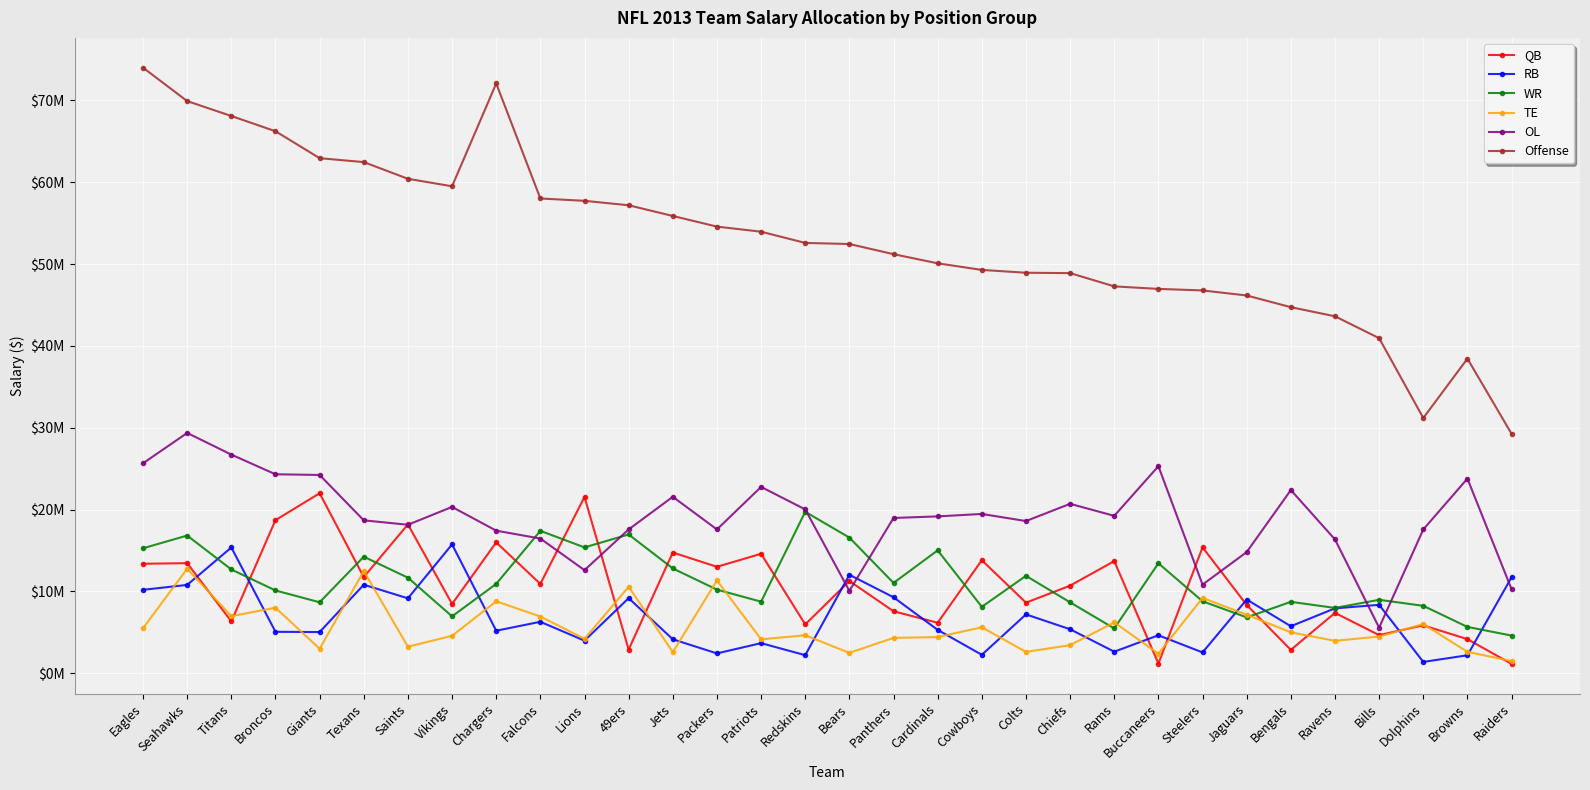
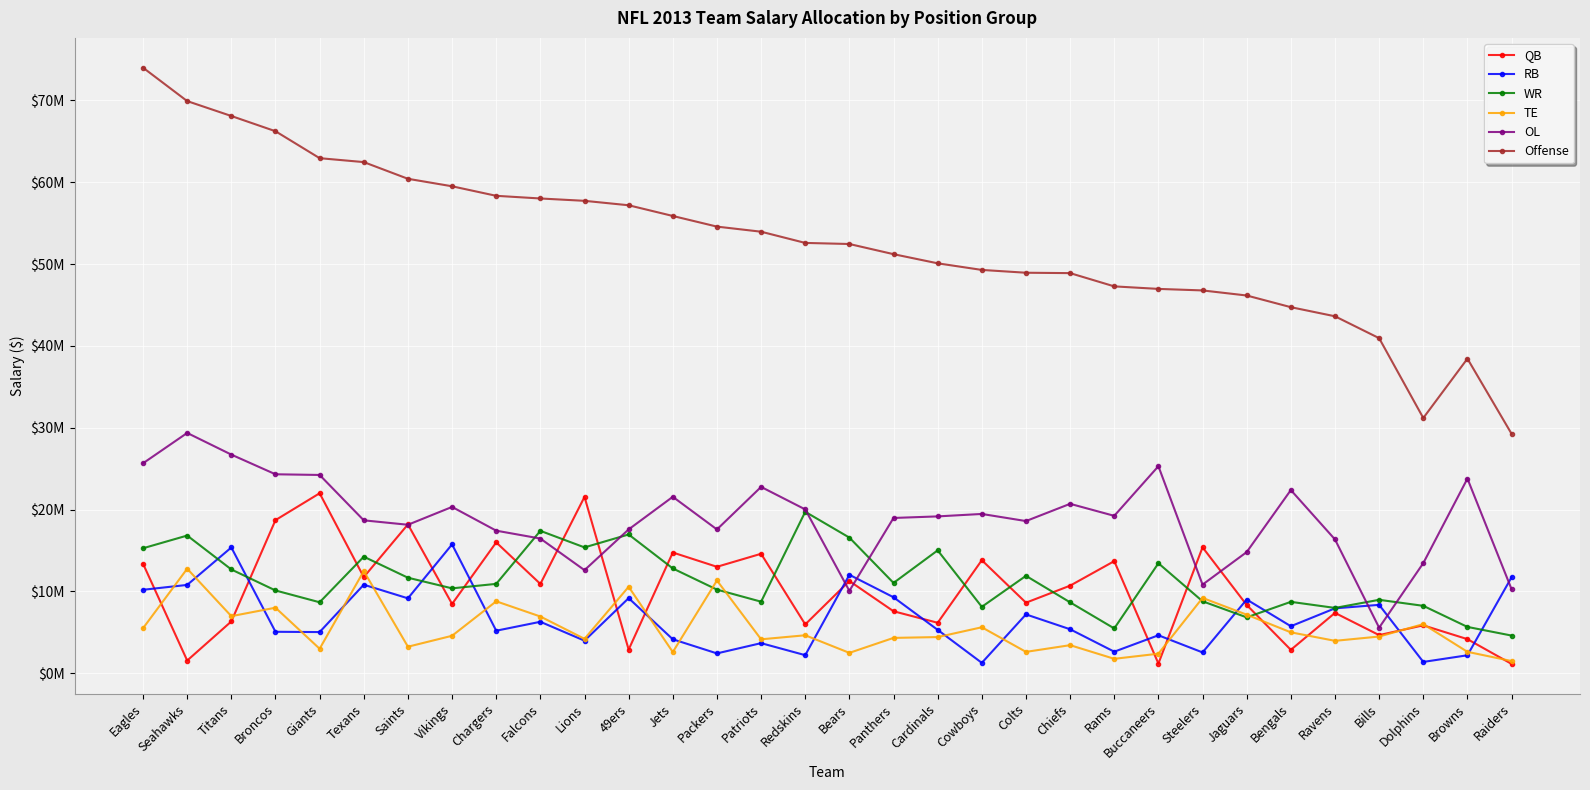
  {
    "QB": {
      "Eagles": "$13000000",
-     "Seahawks": "$13000000",
+     "Seahawks": "$2000000",
      "Titans": "$6000000",
      "Broncos": "$19000000",
      "Giants": "$22000000",
      "Texans": "$12000000",
      "Vikings": "$8000000",
      "Chargers": "$16000000",
      "Falcons": "$11000000",
      "Lions": "$22000000",
      "49ers": "$3000000",
      "Jets": "$15000000",
      "Packers": "$13000000",
      "Patriots": "$15000000",
      "Redskins": "$6000000",
      "Bears": "$11000000",
      "Panthers": "$8000000",
      "Cardinals": "$6000000",
      "Cowboys": "$14000000",
      "Colts": "$9000000",
      "Chiefs": "$11000000",
      "Rams": "$14000000",
      "Buccaneers": "$1000000",
      "Steelers": "$15000000",
      "Jaguars": "$8000000",
      "Bengals": "$3000000",
      "Ravens": "$7000000",
      "Browns": "$4000000",
      "Raiders": "$1000000"
    },
    "RB": {
      "Eagles": "$10000000",
      "Seahawks": "$11000000",
      "Titans": "$15000000",
      "Broncos": "$5000000",
      "Giants": "$5000000",
      "Texans": "$11000000",
      "Saints": "$9000000",
      "Vikings": "$16000000",
      "Chargers": "$5000000",
      "Falcons": "$6000000",
      "49ers": "$9000000",
      "Jets": "$4000000",
      "Packers": "$2000000",
      "Patriots": "$4000000",
      "Redskins": "$2000000",
      "Bears": "$12000000",
      "Panthers": "$9000000",
      "Cardinals": "$5000000",
-     "Cowboys": "$2000000",
+     "Cowboys": "$1000000",
      "Colts": "$7000000",
      "Chiefs": "$5000000",
      "Rams": "$3000000",
      "Buccaneers": "$5000000",
      "Steelers": "$3000000",
      "Jaguars": "$9000000",
      "Bengals": "$6000000",
      "Bills": "$8000000",
      "Dolphins": "$1000000",
      "Browns": "$2000000",
      "Raiders": "$12000000"
    },
    "WR": {
      "Eagles": "$15000000",
      "Seahawks": "$17000000",
      "Titans": "$13000000",
      "Broncos": "$10000000",
      "Giants": "$9000000",
      "Texans": "$14000000",
      "Saints": "$12000000",
-     "Vikings": "$7000000",
+     "Vikings": "$10000000",
      "Chargers": "$11000000",
      "Falcons": "$17000000",
      "Lions": "$15000000",
      "49ers": "$17000000",
      "Jets": "$13000000",
      "Packers": "$10000000",
      "Patriots": "$9000000",
      "Bears": "$17000000",
      "Panthers": "$11000000",
      "Cardinals": "$15000000",
      "Cowboys": "$8000000",
      "Colts": "$12000000",
      "Chiefs": "$9000000",
      "Rams": "$5000000",
      "Buccaneers": "$13000000",
      "Steelers": "$9000000",
      "Jaguars": "$7000000",
      "Bengals": "$9000000",
      "Bills": "$9000000",
      "Dolphins": "$8000000",
      "Browns": "$6000000",
      "Raiders": "$5000000"
    },
    "TE": {
      "Eagles": "$6000000",
      "Seahawks": "$13000000",
      "Titans": "$7000000",
      "Broncos": "$8000000",
      "Giants": "$3000000",
      "Texans": "$12000000",
      "Saints": "$3000000",
      "Vikings": "$5000000",
      "Chargers": "$9000000",
      "Falcons": "$7000000",
      "49ers": "$11000000",
      "Jets": "$3000000",
      "Packers": "$11000000",
      "Patriots": "$4000000",
      "Redskins": "$5000000",
      "Bears": "$2000000",
      "Panthers": "$4000000",
      "Cardinals": "$4000000",
      "Cowboys": "$6000000",
      "Colts": "$3000000",
      "Chiefs": "$3000000",
-     "Rams": "$6000000",
+     "Rams": "$2000000",
      "Buccaneers": "$2000000",
      "Steelers": "$9000000",
      "Jaguars": "$7000000",
      "Bengals": "$5000000",
      "Ravens": "$4000000",
      "Browns": "$3000000",
      "Raiders": "$1000000"
    },
    "OL": {
      "Eagles": "$26000000",
      "Seahawks": "$29000000",
      "Titans": "$27000000",
      "Broncos": "$24000000",
      "Giants": "$24000000",
      "Texans": "$19000000",
      "Vikings": "$20000000",
      "Chargers": "$17000000",
      "Falcons": "$16000000",
      "Lions": "$13000000",
      "49ers": "$18000000",
      "Jets": "$22000000",
      "Packers": "$18000000",
      "Patriots": "$23000000",
      "Bears": "$10000000",
      "Panthers": "$19000000",
      "Cardinals": "$19000000",
      "Cowboys": "$19000000",
      "Colts": "$19000000",
      "Chiefs": "$21000000",
      "Rams": "$19000000",
      "Buccaneers": "$25000000",
      "Steelers": "$11000000",
      "Jaguars": "$15000000",
      "Bengals": "$22000000",
      "Ravens": "$16000000",
      "Bills": "$6000000",
-     "Dolphins": "$18000000",
+     "Dolphins": "$13000000",
      "Browns": "$24000000",
      "Raiders": "$10000000"
    },
    "Offense": {
      "Eagles": "$74000000",
      "Seahawks": "$70000000",
      "Titans": "$68000000",
      "Broncos": "$66000000",
      "Giants": "$63000000",
      "Texans": "$62000000",
      "Saints": "$60000000",
      "Vikings": "$60000000",
-     "Chargers": "$72000000",
+     "Chargers": "$58000000",
      "Falcons": "$58000000",
      "Lions": "$58000000",
      "49ers": "$57000000",
      "Jets": "$56000000",
      "Packers": "$55000000",
      "Patriots": "$54000000",
      "Redskins": "$53000000",
      "Bears": "$52000000",
      "Panthers": "$51000000",
      "Cardinals": "$50000000",
      "Cowboys": "$49000000",
      "Colts": "$49000000",
      "Chiefs": "$49000000",
      "Rams": "$47000000",
      "Buccaneers": "$47000000",
      "Steelers": "$47000000",
      "Jaguars": "$46000000",
      "Bengals": "$45000000",
      "Ravens": "$44000000",
      "Bills": "$41000000",
      "Dolphins": "$31000000",
      "Browns": "$38000000",
      "Raiders": "$29000000"
    }
  }
